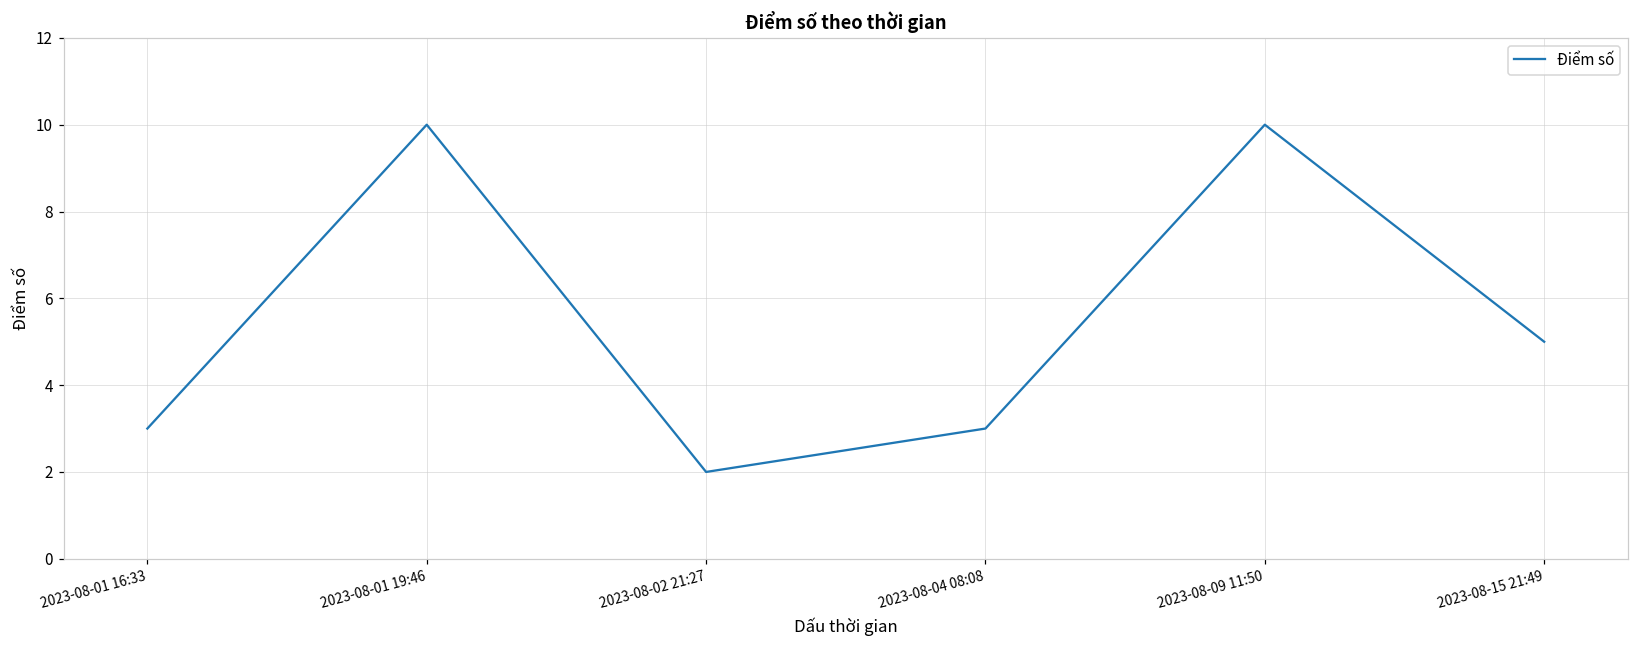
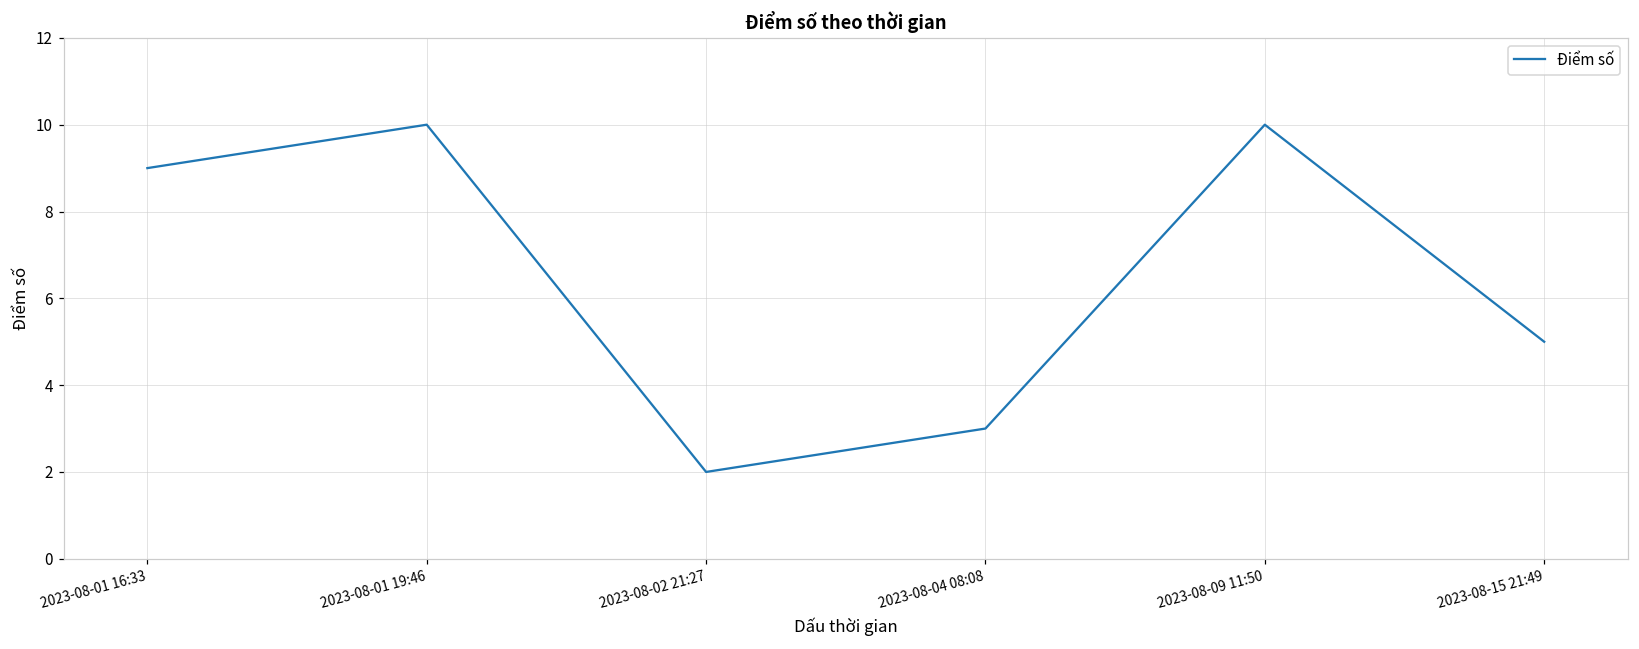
  {
-   "2023-08-01 16:33": 3,
+   "2023-08-01 16:33": 9,
    "2023-08-01 19:46": 10,
    "2023-08-02 21:27": 2,
    "2023-08-04 08:08": 3,
    "2023-08-09 11:50": 10,
    "2023-08-15 21:49": 5
  }
